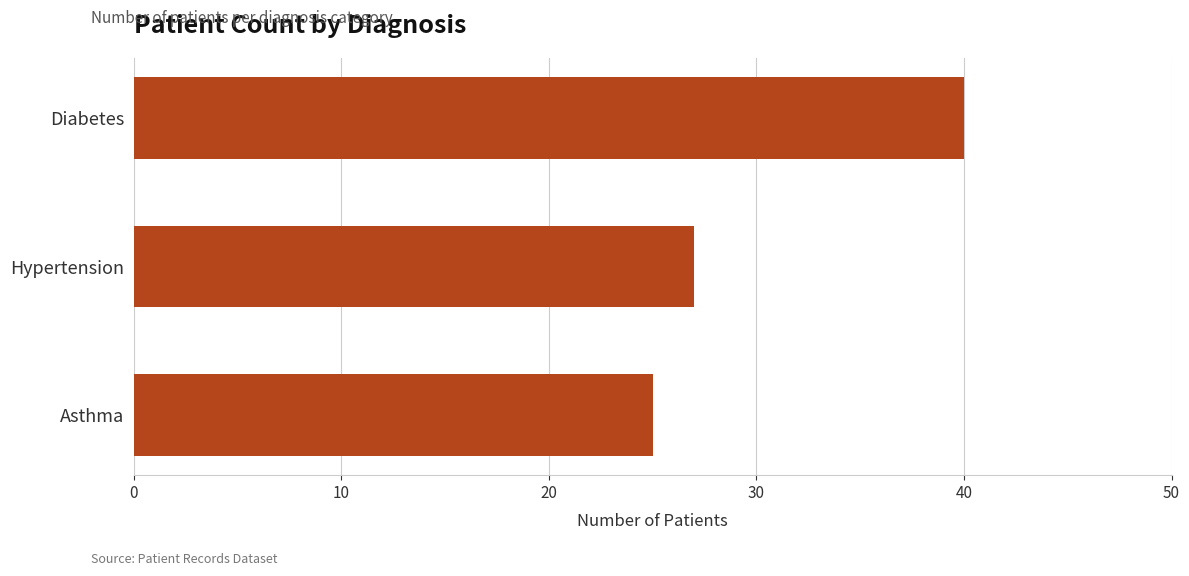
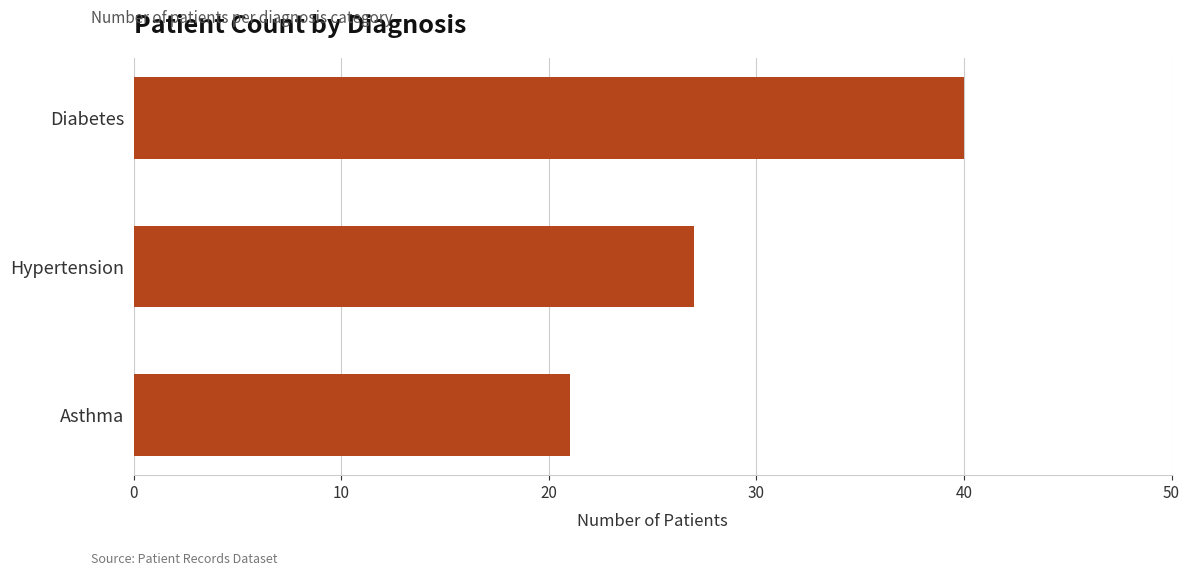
  {
    "Diabetes": 40,
    "Hypertension": 27,
-   "Asthma": 25
+   "Asthma": 21
  }
